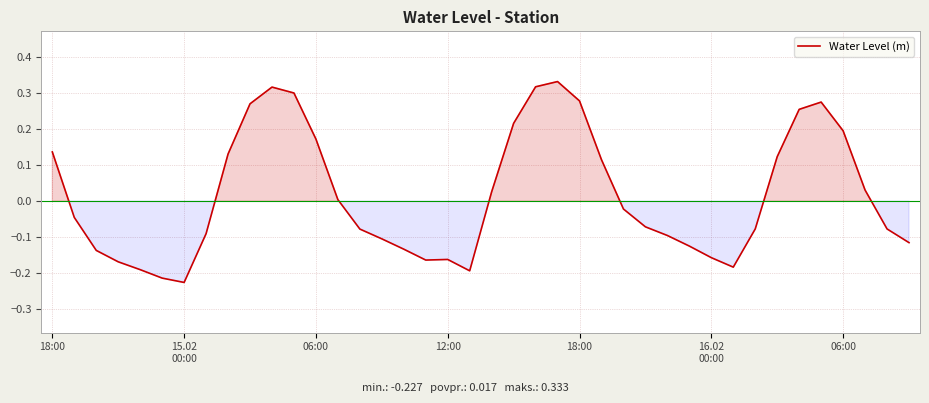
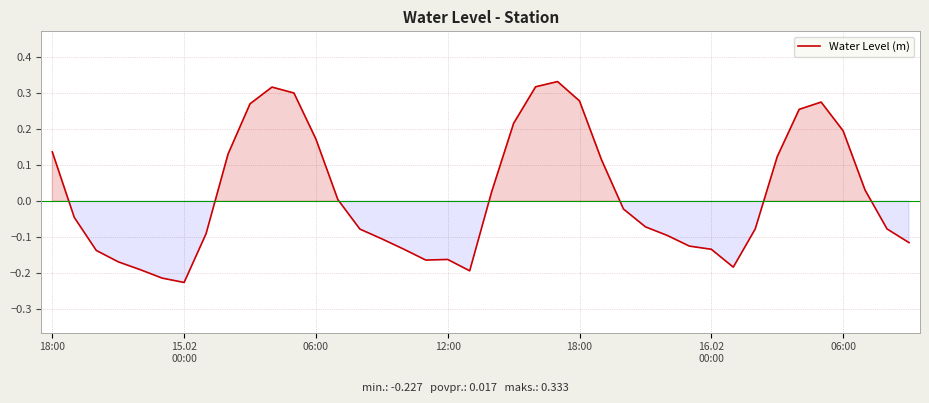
  {
    "15.02 00:00": -0.23,
    "12:00": -0.16,
-   "16.02 00:00": -0.16
+   "16.02 00:00": -0.13
  }
